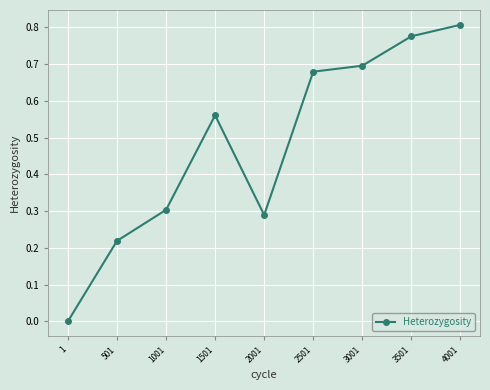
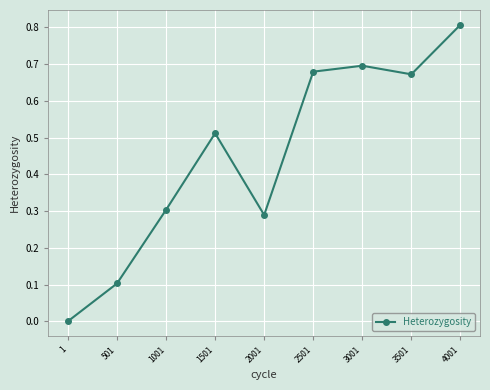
  {
    "1": 0.00,
-   "501": 0.22,
+   "501": 0.10,
    "1001": 0.30,
-   "1501": 0.56,
+   "1501": 0.51,
    "2001": 0.29,
    "2501": 0.68,
    "3001": 0.70,
-   "3501": 0.78,
+   "3501": 0.67,
    "4001": 0.81
  }
